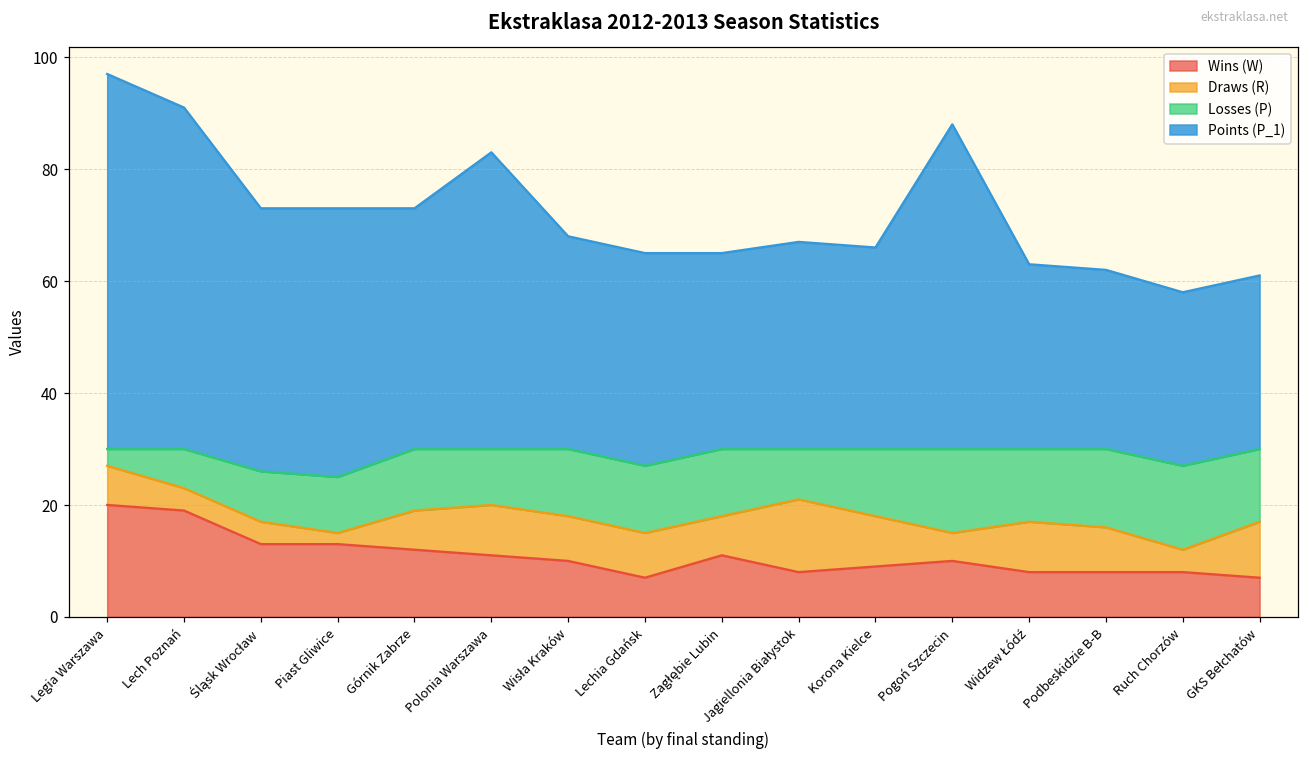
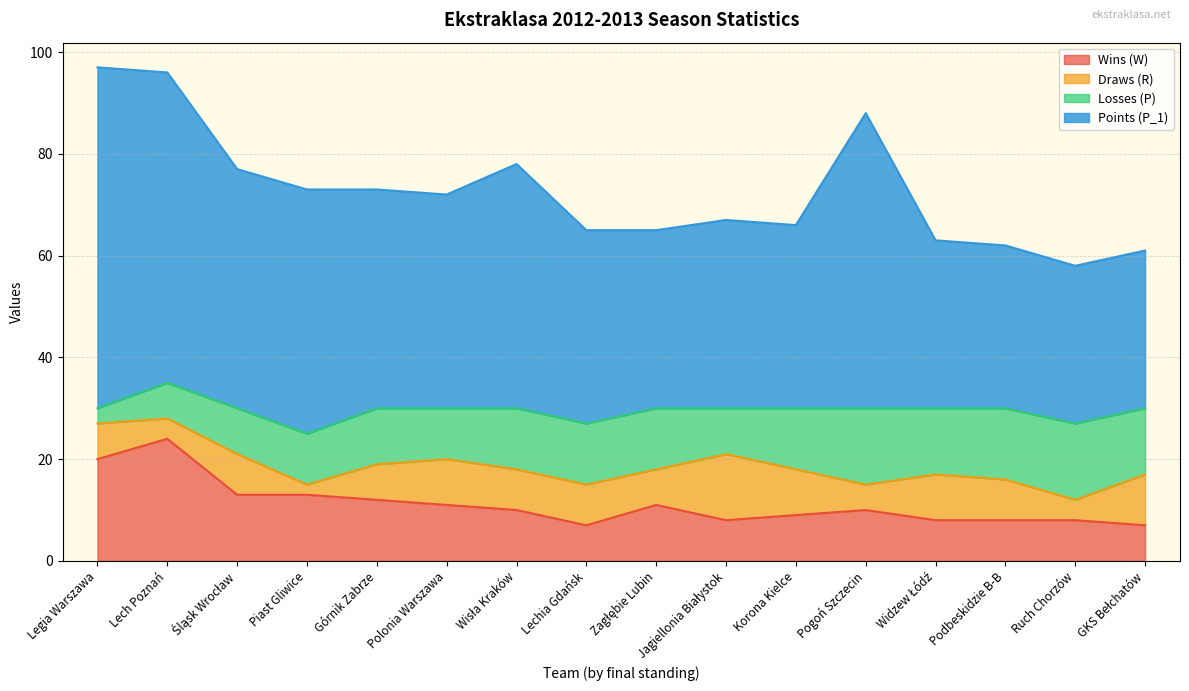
  {
    "Wins (W)": {
      "Legia Warszawa": 20,
-     "Lech Poznań": 19,
+     "Lech Poznań": 24,
      "Śląsk Wrocław": 13,
      "Piast Gliwice": 13,
      "Górnik Zabrze": 12,
      "Polonia Warszawa": 11,
      "Wisła Kraków": 10,
      "Lechia Gdańsk": 7,
      "Zagłębie Lubin": 11,
      "Jagiellonia Białystok": 8,
      "Korona Kielce": 9,
      "Pogoń Szczecin": 10,
      "Widzew Łódź": 8,
      "Podbeskidzie B-B": 8,
      "Ruch Chorzów": 8,
      "GKS Bełchatów": 7
    },
    "Draws (R)": {
      "Lech Poznań": 4,
-     "Śląsk Wrocław": 4
+     "Śląsk Wrocław": 8
    },
    "Losses (P)": {
      "Lech Poznań": 7,
      "Śląsk Wrocław": 9
    },
    "Points (P_1)": {
      "Lech Poznań": 61,
      "Śląsk Wrocław": 47,
-     "Polonia Warszawa": 83,
-     "Wisła Kraków": 68
+     "Polonia Warszawa": 72,
+     "Wisła Kraków": 78
    }
  }
